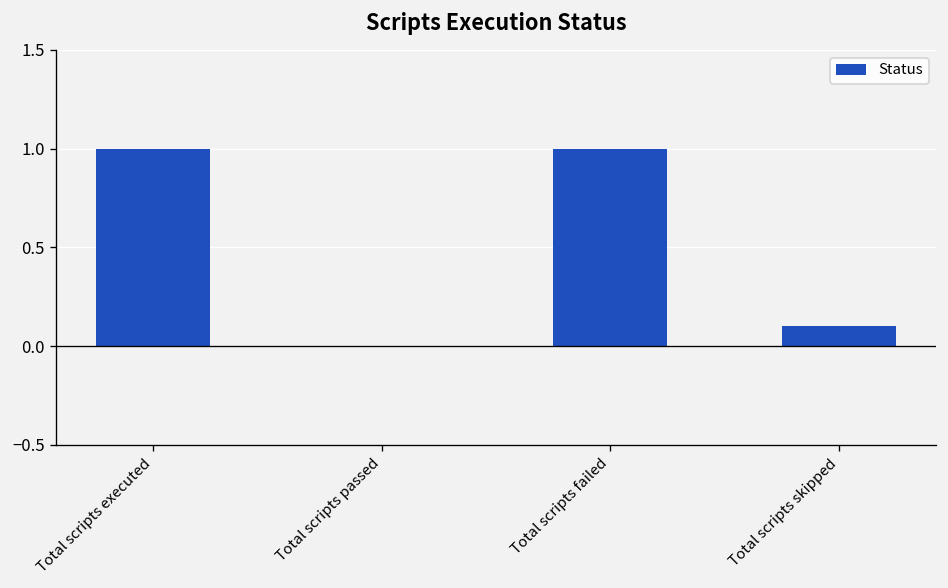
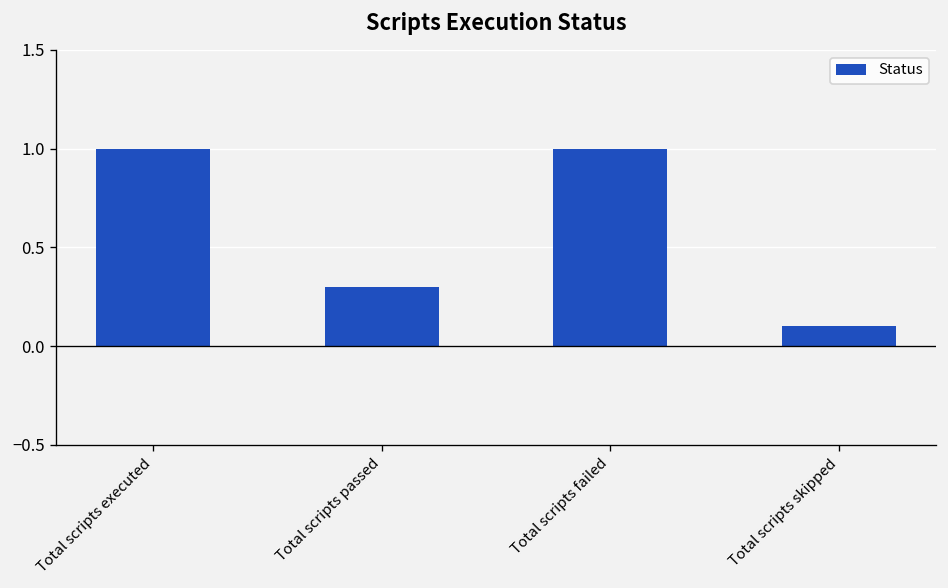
  {
    "Total scripts executed": 1.0,
-   "Total scripts passed": 0.0,
+   "Total scripts passed": 0.3,
    "Total scripts failed": 1.0,
    "Total scripts skipped": 0.1
  }
